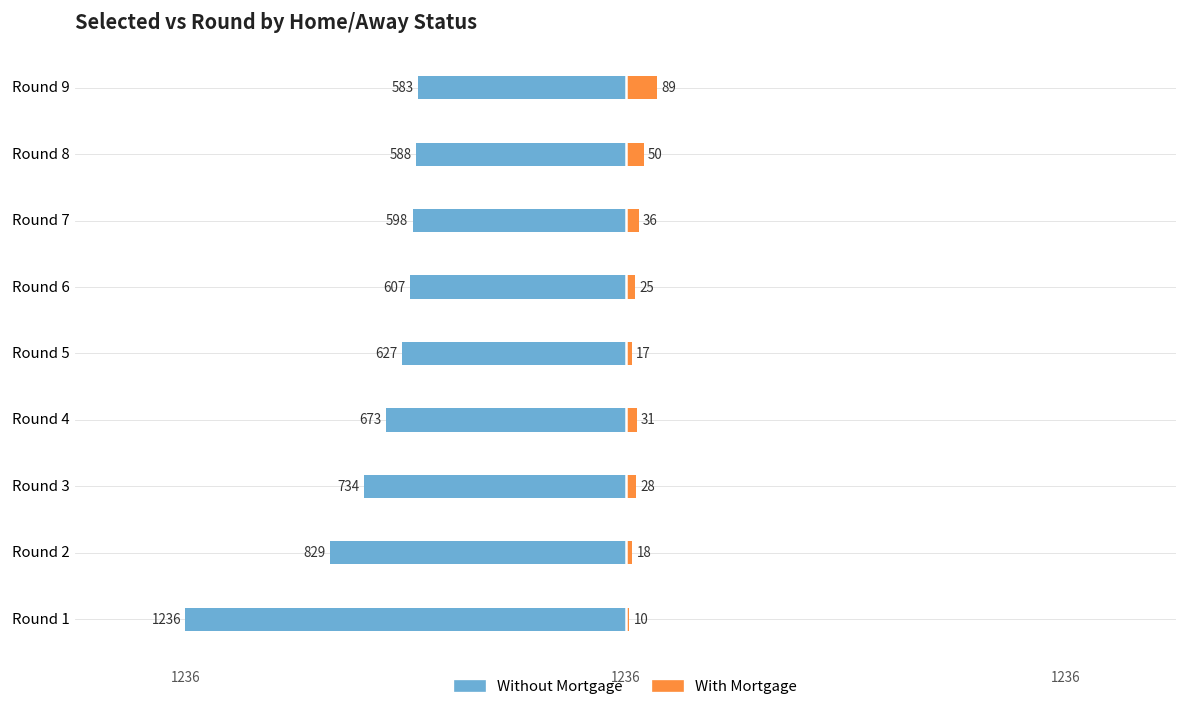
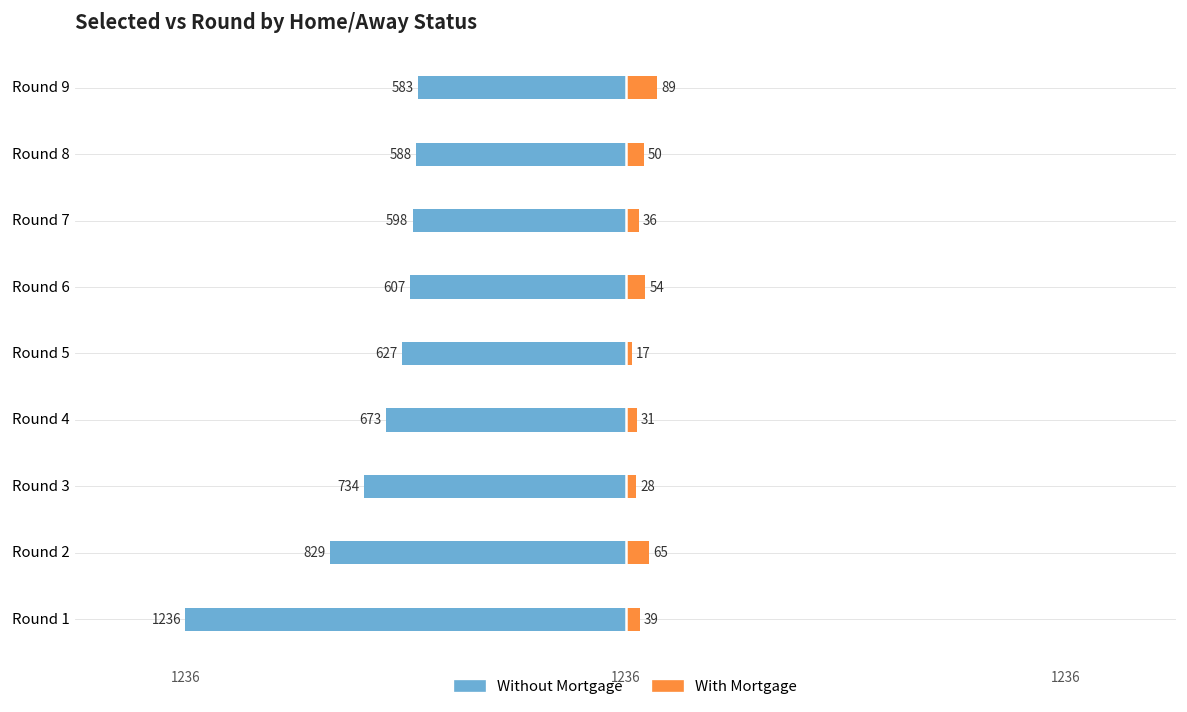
  {
    "With Mortgage": {
      "Round 9": 89,
      "Round 8": 50,
      "Round 7": 36,
-     "Round 6": 25,
+     "Round 6": 54,
      "Round 5": 17,
      "Round 4": 31,
      "Round 3": 28,
-     "Round 2": 18,
-     "Round 1": 10
+     "Round 2": 65,
+     "Round 1": 39
    }
  }
